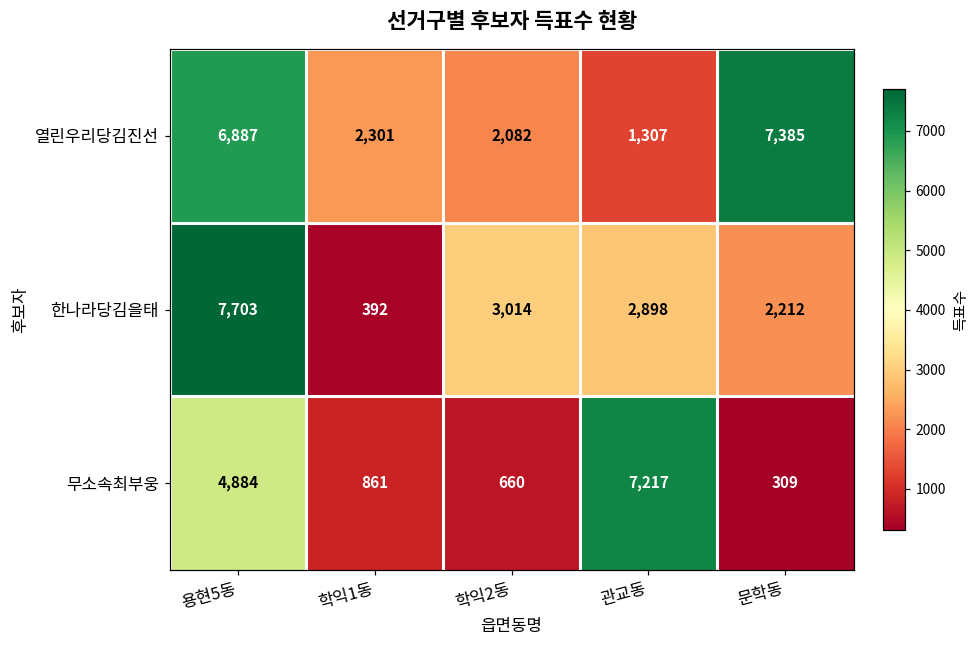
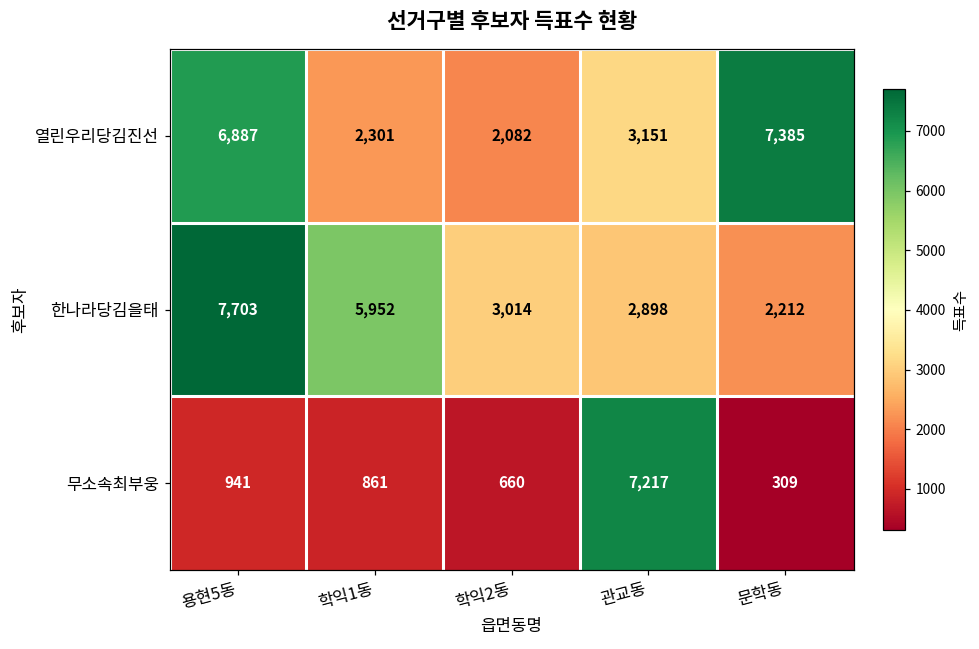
  {
    "열린우리당김진선": {
      "용현5동": "6,887",
      "학익1동": "2,301",
      "학익2동": "2,082",
-     "관교동": "1,307",
+     "관교동": "3,151",
      "문학동": "7,385"
    },
    "한나라당김을태": {
      "용현5동": "7,703",
-     "학익1동": "392",
+     "학익1동": "5,952",
      "학익2동": "3,014",
      "관교동": "2,898",
      "문학동": "2,212"
    },
    "무소속최부웅": {
-     "용현5동": "4,884",
+     "용현5동": "941",
      "학익1동": "861",
      "학익2동": "660",
      "관교동": "7,217",
      "문학동": "309"
    }
  }
